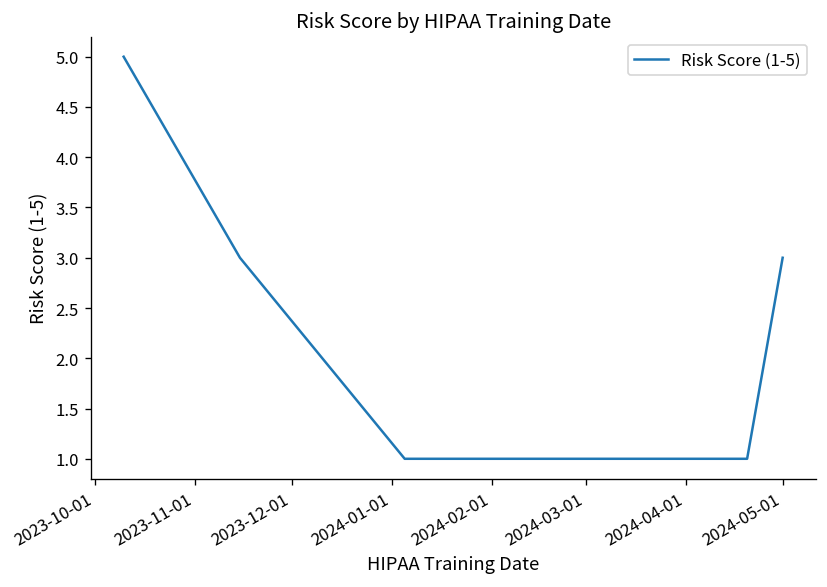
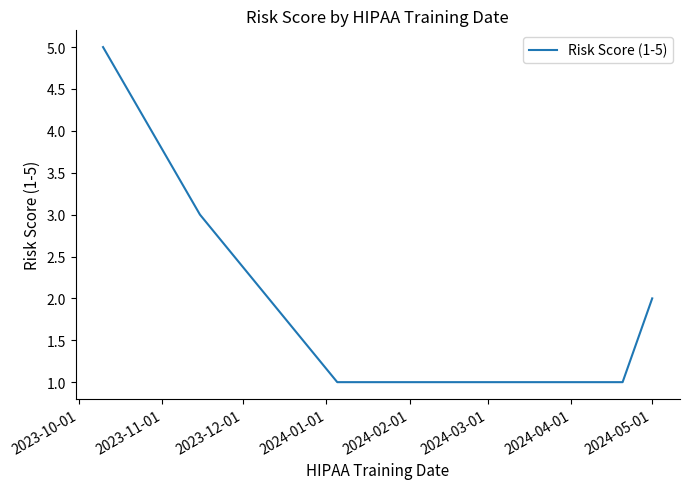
  {
-   "2024-05-01": 3
+   "2024-05-01": 2
  }
